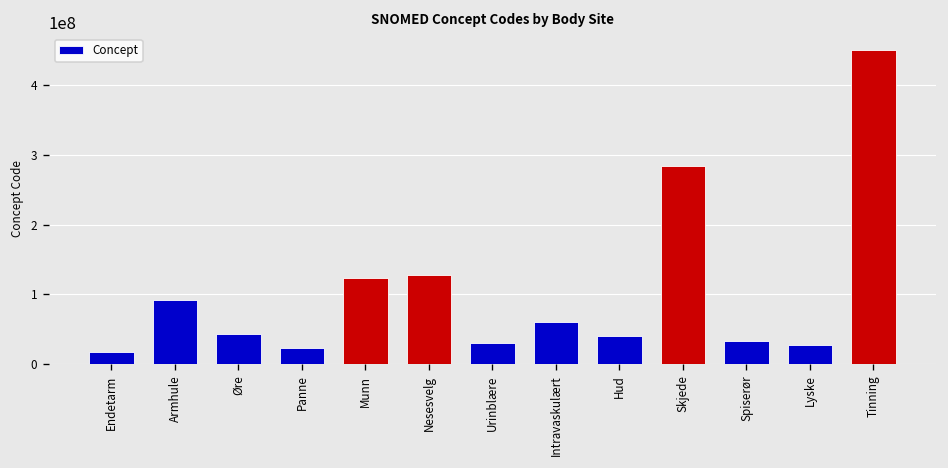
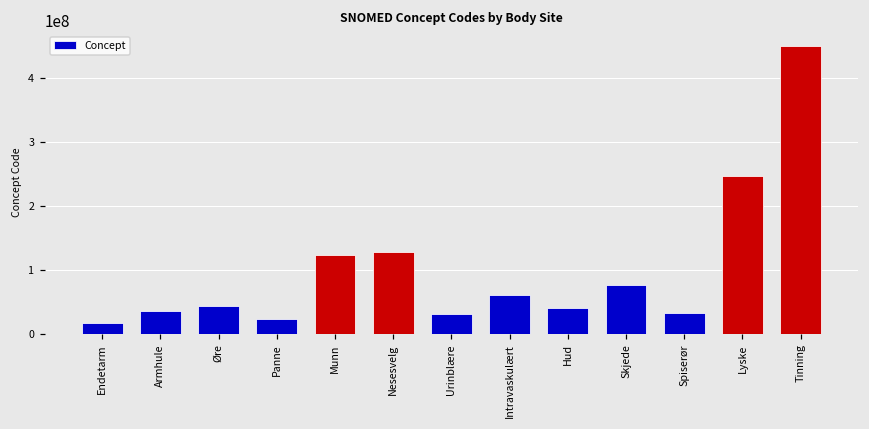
  {
    "Endetarm": 20000000,
-   "Armhule": 90000000,
+   "Armhule": 40000000,
    "Øre": 40000000,
    "Panne": 20000000,
    "Munn": 120000000,
    "Nesesvelg": 130000000,
    "Urinblære": 30000000,
    "Intravaskulært": 60000000,
    "Hud": 40000000,
-   "Skjede": 280000000,
+   "Skjede": 80000000,
    "Spiserør": 30000000,
-   "Lyske": 30000000,
+   "Lyske": 250000000,
    "Tinning": 450000000
  }
